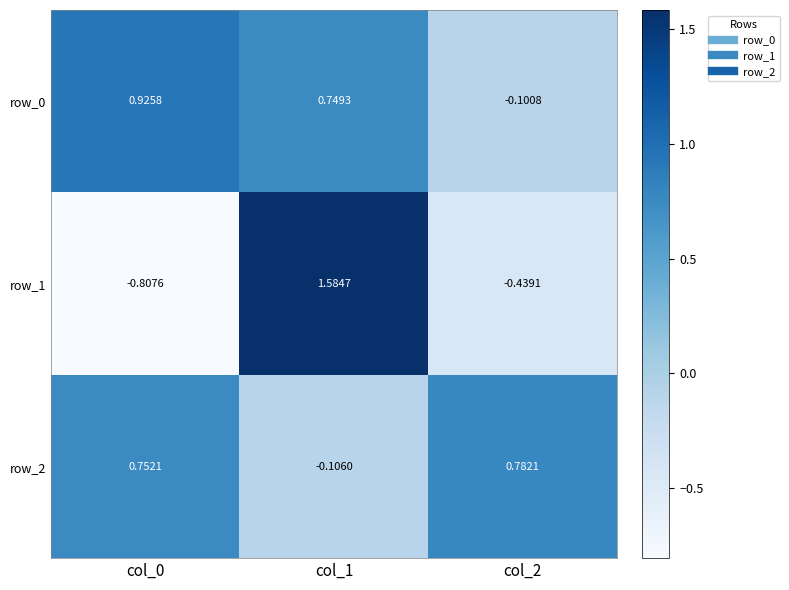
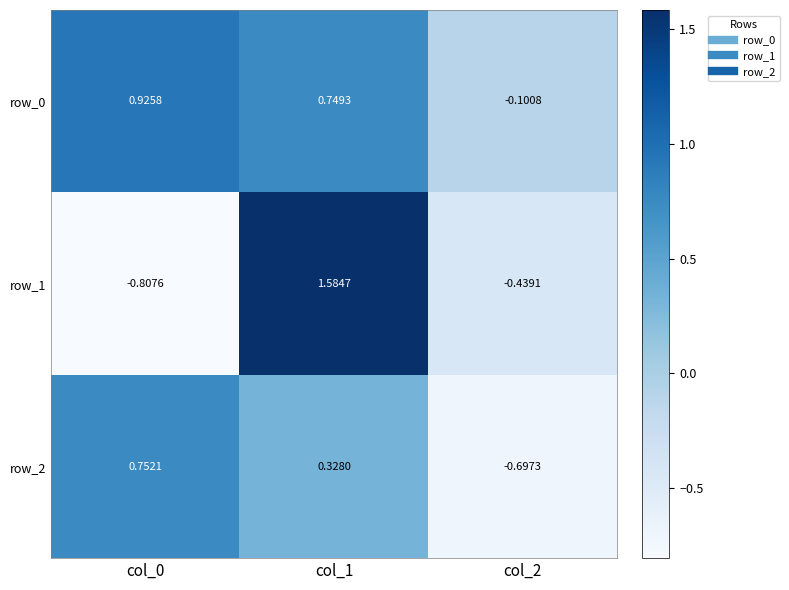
  {
    "row_0": {
      "col_0": 0.9258,
      "col_1": 0.7493,
      "col_2": -0.1008
    },
    "row_1": {
      "col_0": -0.8076,
      "col_1": 1.5847,
      "col_2": -0.4391
    },
    "row_2": {
      "col_0": 0.7521,
-     "col_1": -0.1060,
-     "col_2": 0.7821
+     "col_1": 0.3280,
+     "col_2": -0.6973
    }
  }
